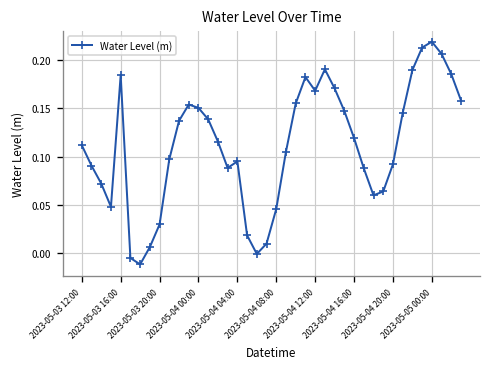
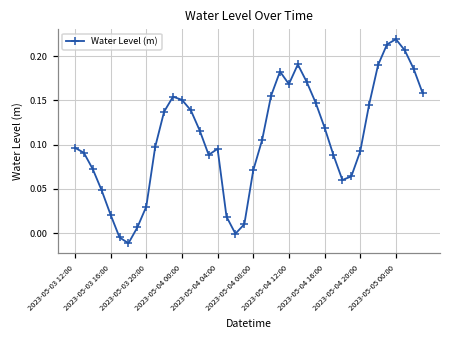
  {
-   "2023-05-03 12:00": 0.11,
-   "2023-05-03 16:00": 0.18,
+   "2023-05-03 12:00": 0.10,
+   "2023-05-03 16:00": 0.02,
    "2023-05-03 20:00": 0.03,
    "2023-05-04 00:00": 0.15,
    "2023-05-04 04:00": 0.10,
-   "2023-05-04 08:00": 0.05,
+   "2023-05-04 08:00": 0.07,
    "2023-05-04 12:00": 0.17,
    "2023-05-04 16:00": 0.12,
    "2023-05-04 20:00": 0.09,
    "2023-05-05 00:00": 0.22
  }
